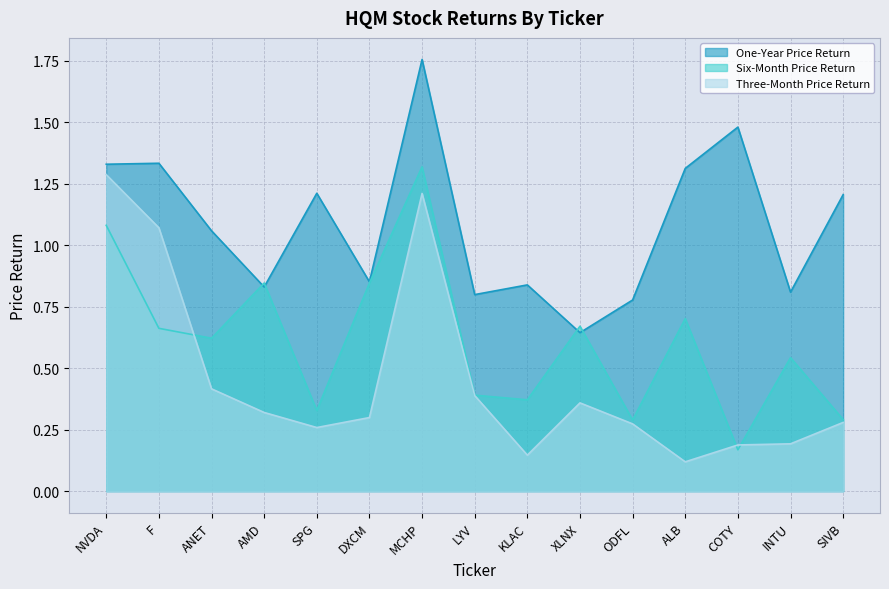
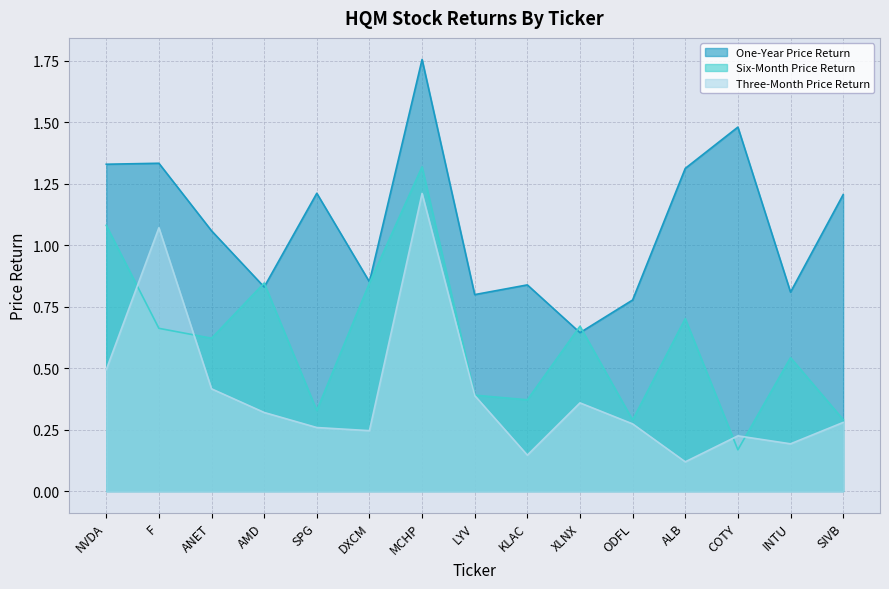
  {
    "Three-Month Price Return": {
-     "NVDA": 1.29,
+     "NVDA": 0.49,
      "F": 1.07,
      "ANET": 0.42,
      "AMD": 0.32,
      "SPG": 0.26,
-     "DXCM": 0.30,
+     "DXCM": 0.25,
      "MCHP": 1.21,
      "KLAC": 0.15,
      "XLNX": 0.36,
      "ODFL": 0.27,
      "ALB": 0.12,
-     "COTY": 0.19,
+     "COTY": 0.22,
      "INTU": 0.19,
      "SIVB": 0.28
    }
  }
